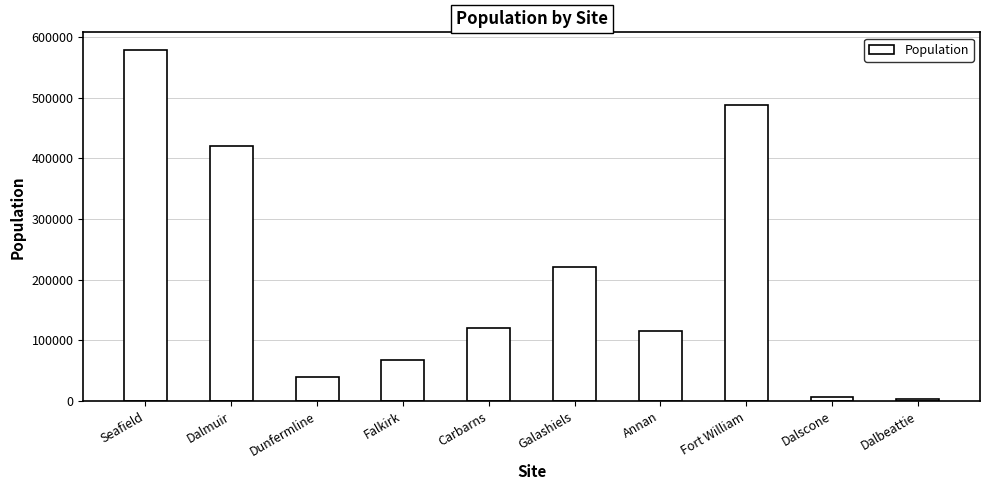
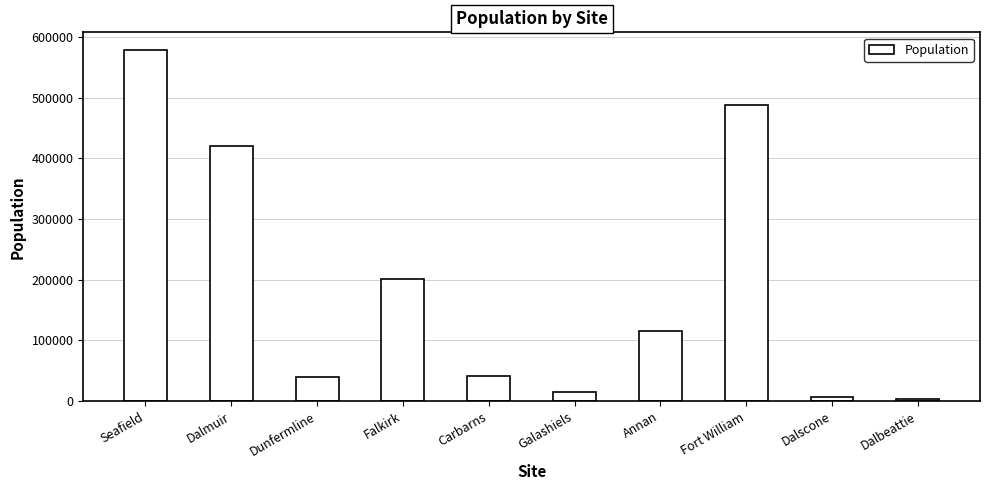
  {
    "Seafield": 580000,
    "Dalmuir": 420000,
    "Dunfermline": 40000,
-   "Falkirk": 70000,
-   "Carbarns": 120000,
-   "Galashiels": 220000,
+   "Falkirk": 200000,
+   "Carbarns": 40000,
+   "Galashiels": 20000,
    "Annan": 120000,
    "Fort William": 490000,
    "Dalscone": 10000,
    "Dalbeattie": 0
  }
